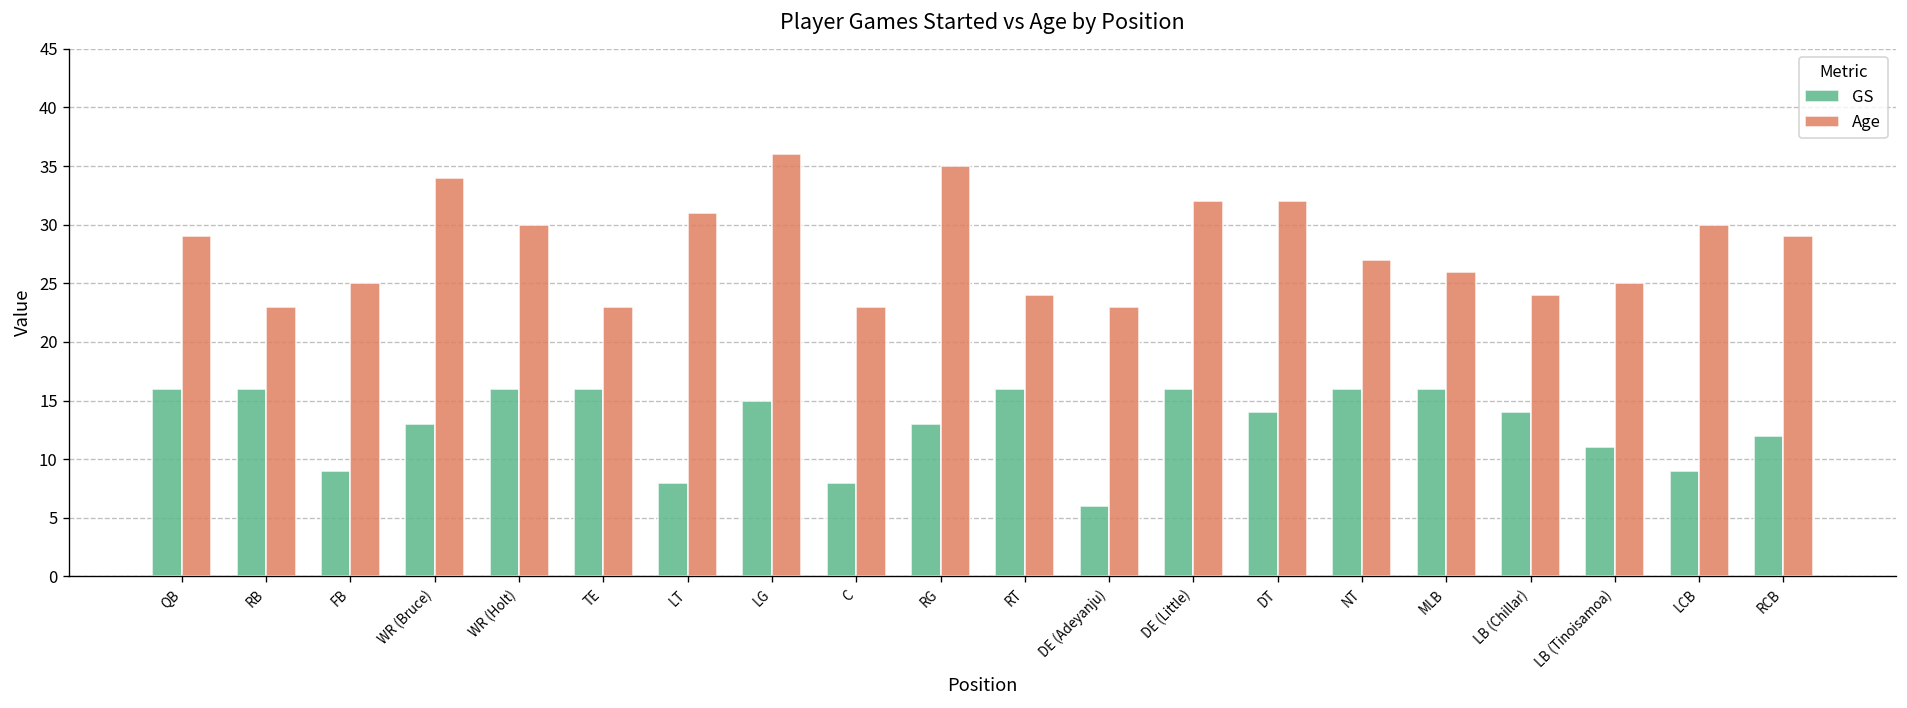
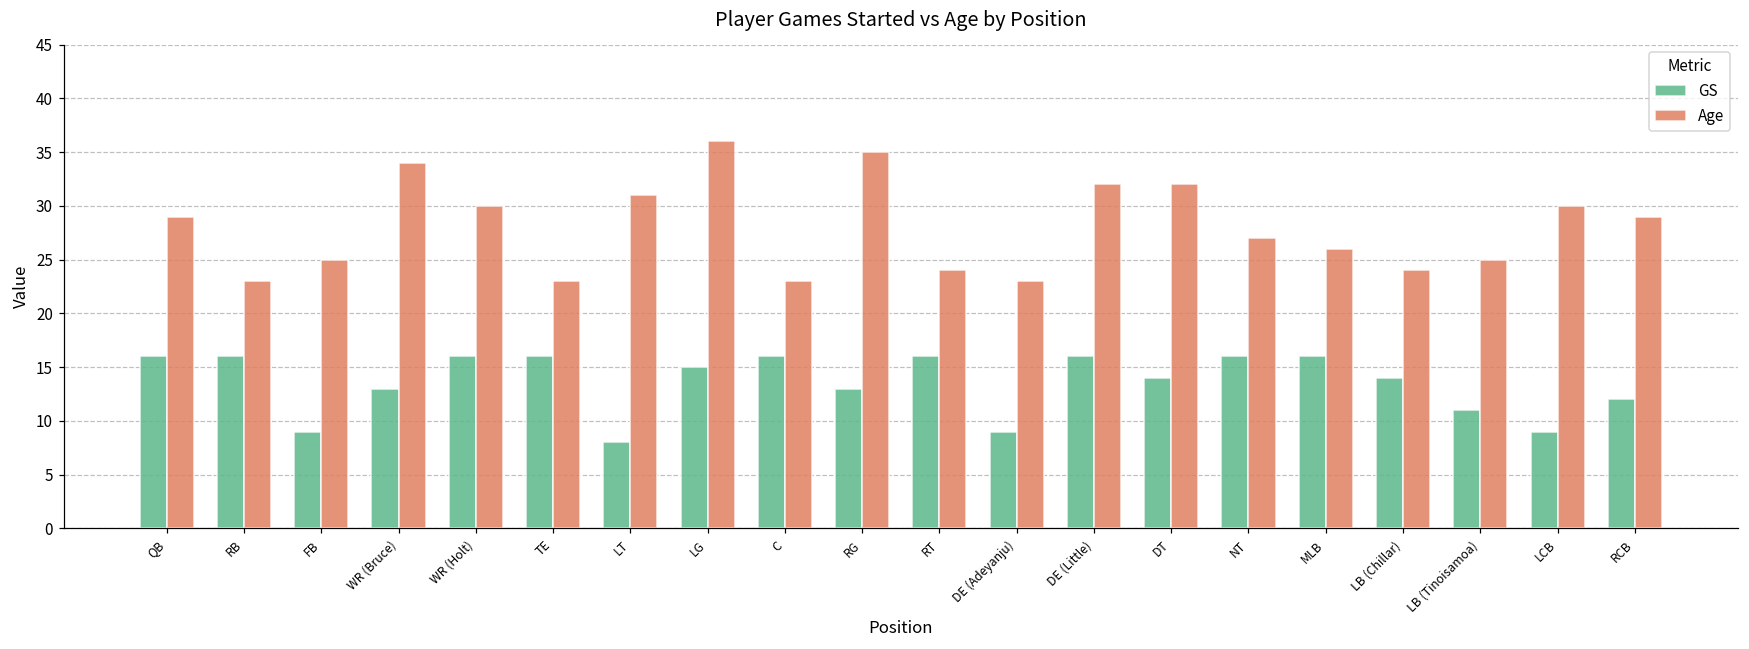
  {
    "GS": {
      "QB": 16,
      "RB": 16,
      "FB": 9,
      "WR (Bruce)": 13,
      "WR (Holt)": 16,
      "TE": 16,
      "LT": 8,
      "LG": 15,
-     "C": 8,
+     "C": 16,
      "RG": 13,
      "RT": 16,
-     "DE (Adeyanju)": 6,
+     "DE (Adeyanju)": 9,
      "DE (Little)": 16,
      "DT": 14,
      "NT": 16,
      "MLB": 16,
      "LB (Chillar)": 14,
      "LB (Tinoisamoa)": 11,
      "LCB": 9,
      "RCB": 12
    },
    "Age": {
      "QB": 29,
      "RB": 23,
      "FB": 25,
      "WR (Bruce)": 34,
      "WR (Holt)": 30,
      "TE": 23,
      "LT": 31,
      "LG": 36,
      "C": 23,
      "RG": 35,
      "RT": 24,
      "DE (Adeyanju)": 23,
      "DE (Little)": 32,
      "DT": 32,
      "NT": 27,
      "MLB": 26,
      "LB (Chillar)": 24,
      "LB (Tinoisamoa)": 25,
      "LCB": 30,
      "RCB": 29
    }
  }
